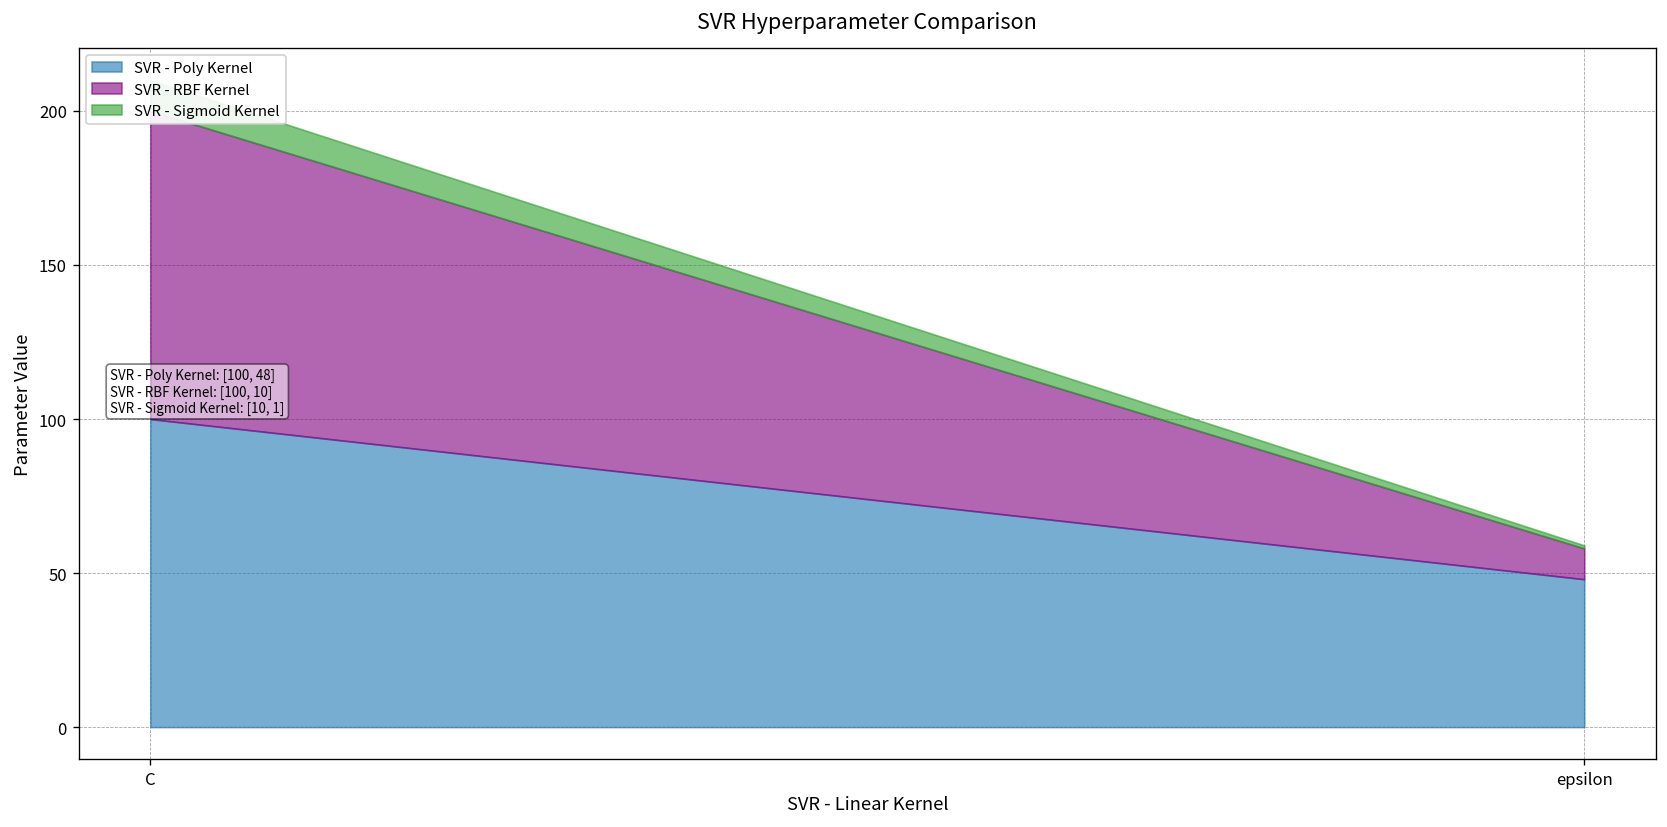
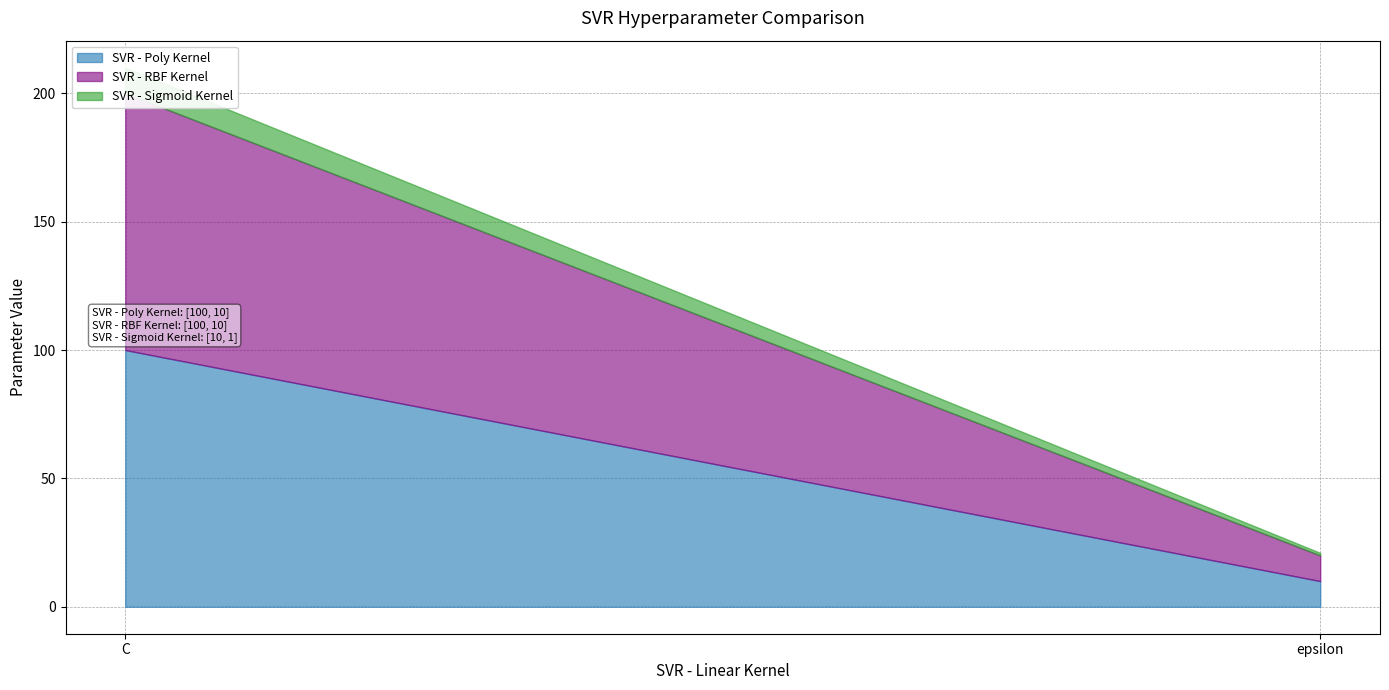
  {
    "SVR - Poly Kernel": {
-     "epsilon": "48]"
+     "epsilon": "10]"
    }
  }
